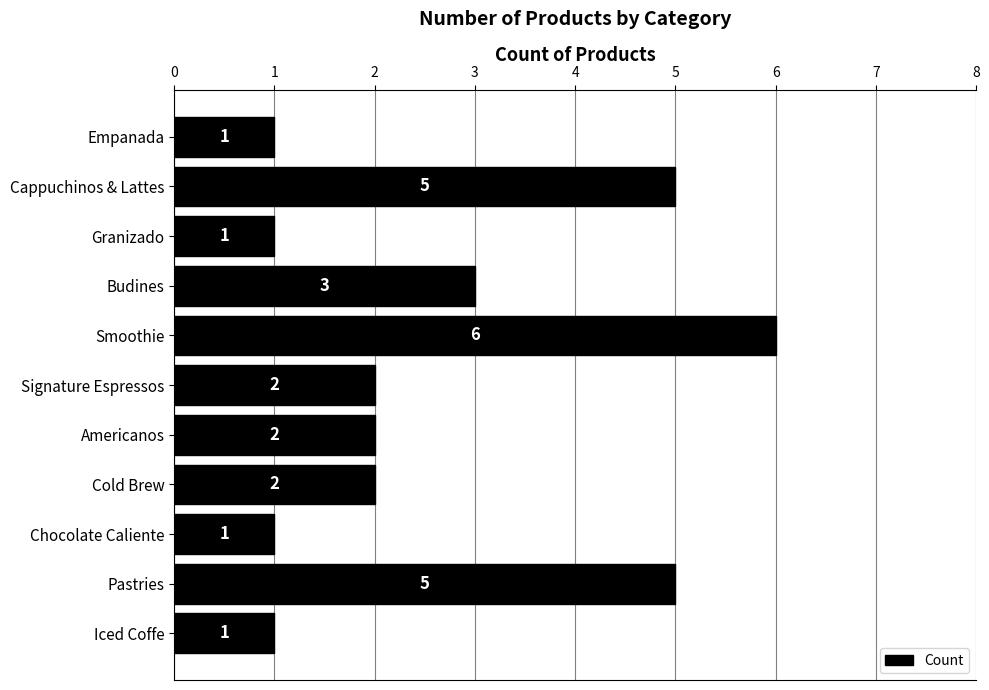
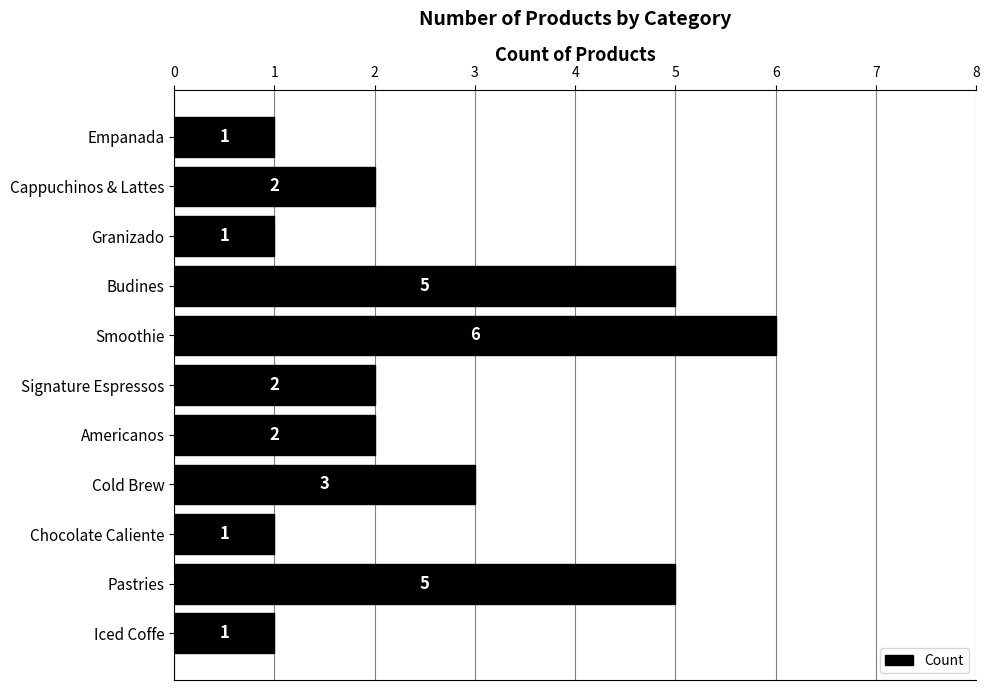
  {
    "Empanada": 1,
-   "Cappuchinos & Lattes": 5,
+   "Cappuchinos & Lattes": 2,
    "Granizado": 1,
-   "Budines": 3,
+   "Budines": 5,
    "Smoothie": 6,
    "Signature Espressos": 2,
    "Americanos": 2,
-   "Cold Brew": 2,
+   "Cold Brew": 3,
    "Chocolate Caliente": 1,
    "Pastries": 5,
    "Iced Coffe": 1
  }
